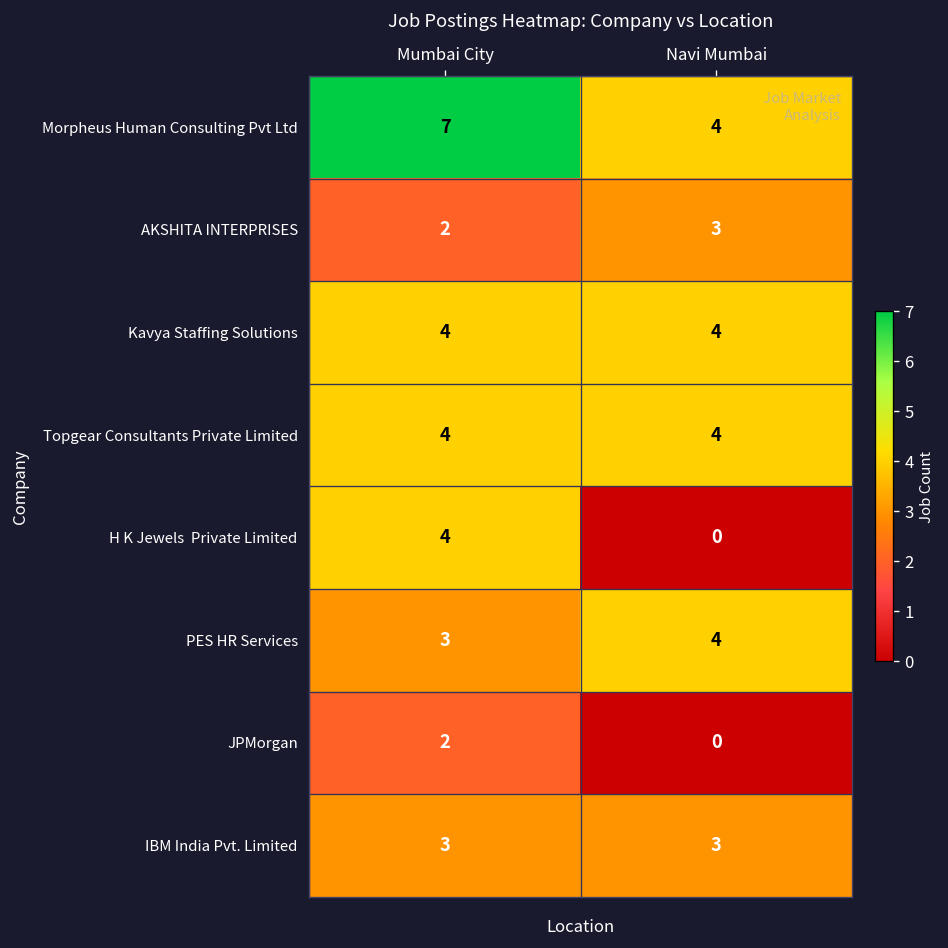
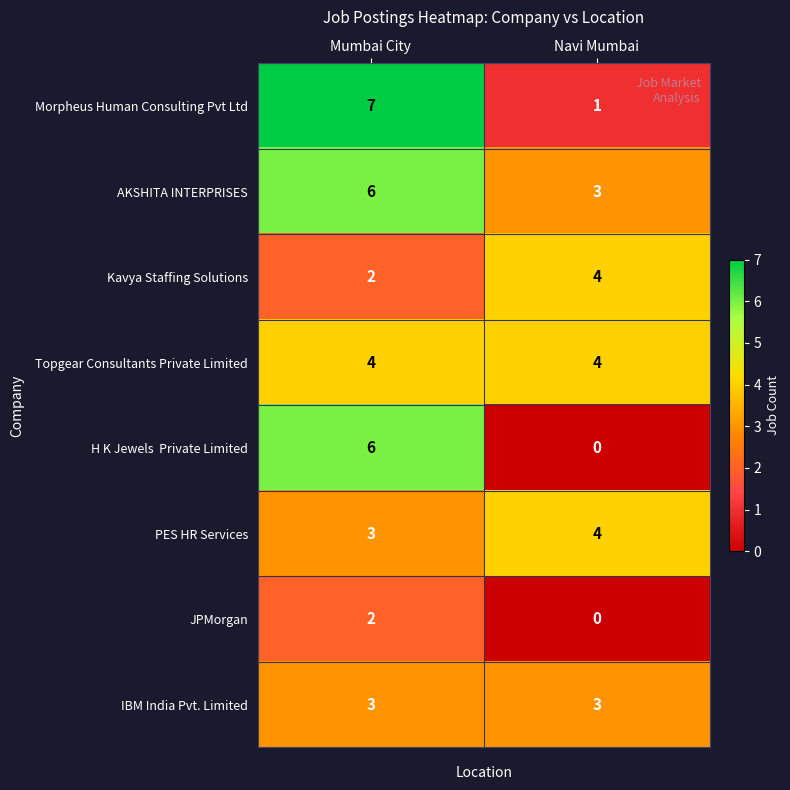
  {
    "Morpheus Human Consulting Pvt Ltd": {
      "Mumbai City": 7,
-     "Navi Mumbai": 4
+     "Navi Mumbai": 1
    },
    "AKSHITA INTERPRISES": {
-     "Mumbai City": 2,
+     "Mumbai City": 6,
      "Navi Mumbai": 3
    },
    "Kavya Staffing Solutions": {
-     "Mumbai City": 4,
+     "Mumbai City": 2,
      "Navi Mumbai": 4
    },
    "Topgear Consultants Private Limited": {
      "Mumbai City": 4,
      "Navi Mumbai": 4
    },
    "H K Jewels Private Limited": {
-     "Mumbai City": 4,
+     "Mumbai City": 6,
      "Navi Mumbai": 0
    },
    "PES HR Services": {
      "Mumbai City": 3,
      "Navi Mumbai": 4
    },
    "JPMorgan": {
      "Mumbai City": 2,
      "Navi Mumbai": 0
    },
    "IBM India Pvt. Limited": {
      "Mumbai City": 3,
      "Navi Mumbai": 3
    }
  }
